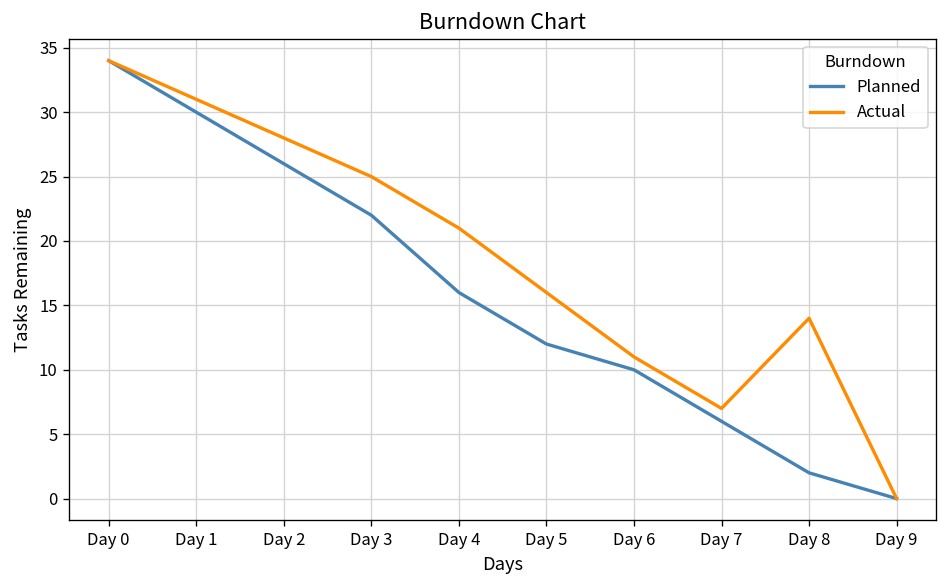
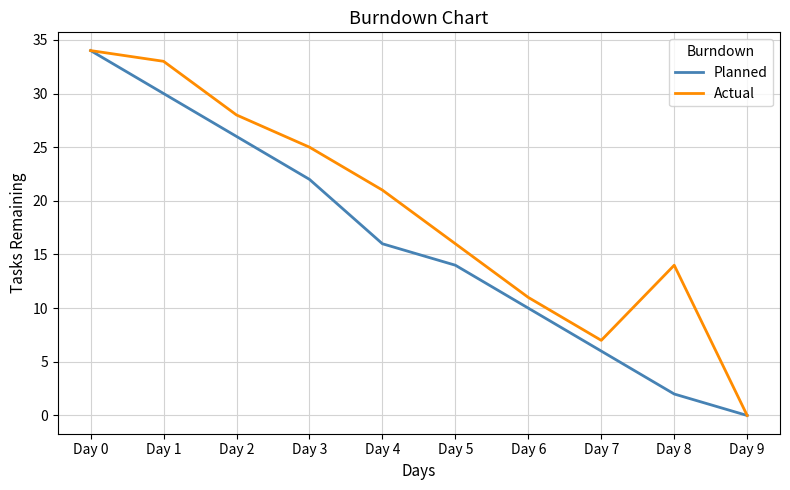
  {
    "Planned": {
      "Day 1": 30,
      "Day 2": 26,
      "Day 3": 22,
      "Day 4": 16,
-     "Day 5": 12,
+     "Day 5": 14,
      "Day 6": 10,
      "Day 7": 6,
      "Day 8": 2
    },
    "Actual": {
-     "Day 1": 31,
+     "Day 1": 33,
      "Day 2": 28,
      "Day 3": 25,
      "Day 4": 21,
      "Day 5": 16,
      "Day 6": 11,
      "Day 7": 7,
      "Day 8": 14
    }
  }
